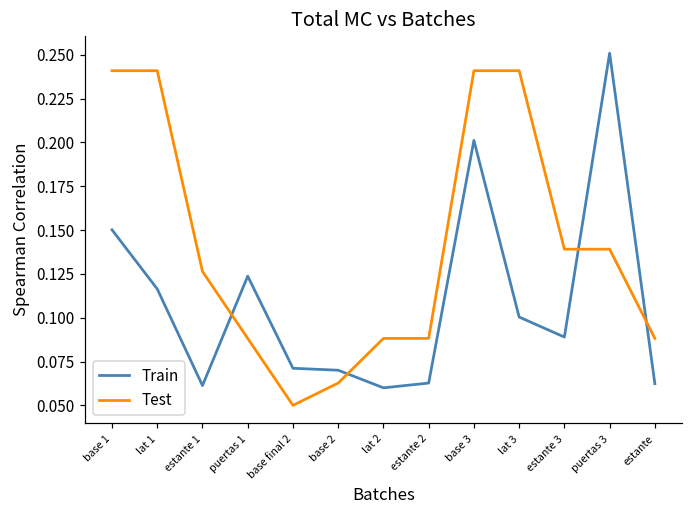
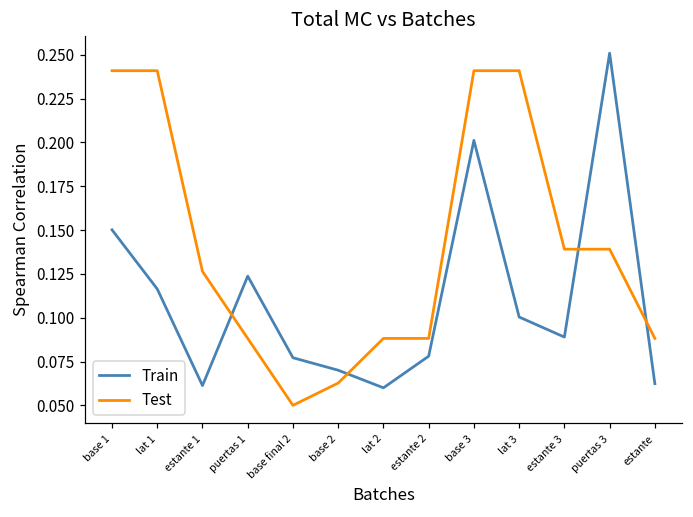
  {
    "Train": {
      "base 1": 0.150,
      "lat 1": 0.116,
      "estante 1": 0.061,
      "puertas 1": 0.124,
-     "base final 2": 0.071,
+     "base final 2": 0.077,
      "base 2": 0.070,
      "lat 2": 0.060,
-     "estante 2": 0.063,
+     "estante 2": 0.078,
      "base 3": 0.201,
      "lat 3": 0.100,
      "estante 3": 0.089,
      "puertas 3": 0.251,
      "estante": 0.062
    },
    "Test": {
      "base 1": 0.241,
      "lat 1": 0.241,
      "estante 1": 0.126,
      "puertas 1": 0.088,
      "base final 2": 0.050,
      "base 2": 0.063,
      "lat 2": 0.088,
      "estante 2": 0.088,
      "base 3": 0.241,
      "lat 3": 0.241,
      "estante 3": 0.139,
      "puertas 3": 0.139,
      "estante": 0.088
    }
  }
